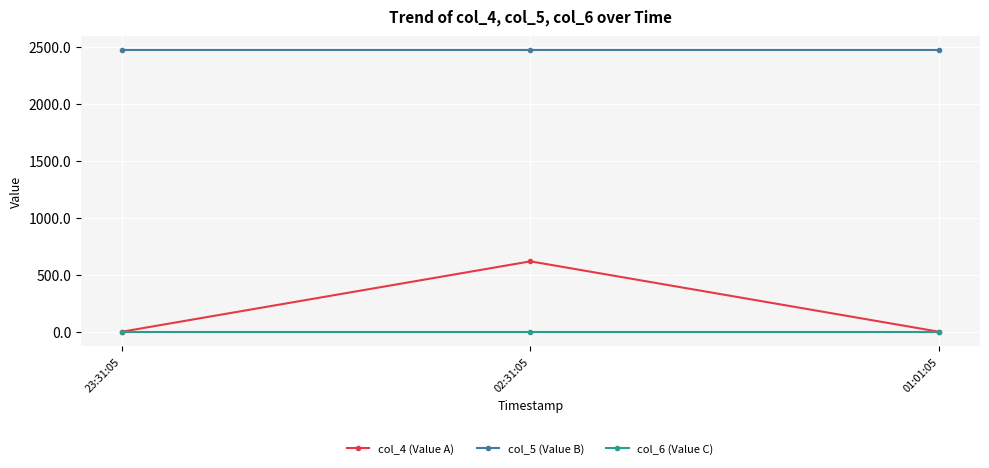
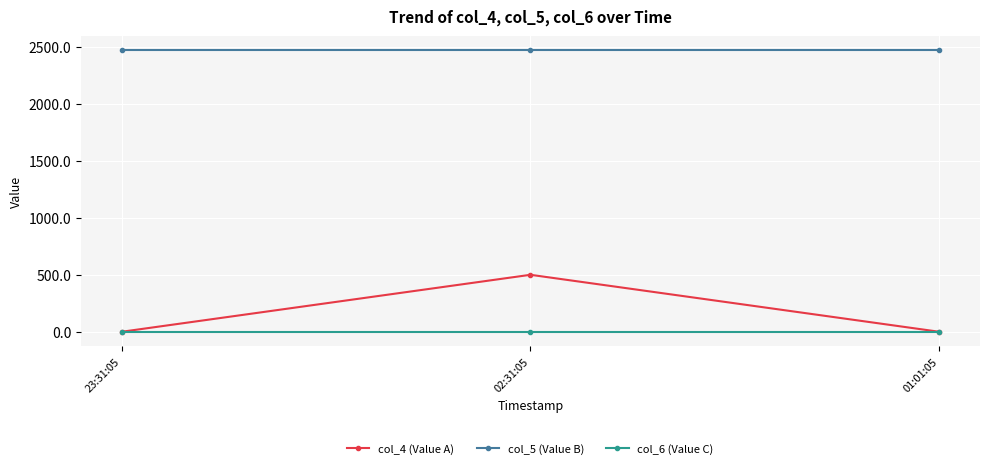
  {
    "col_4 (Value A)": {
-     "02:31:05": 620
+     "02:31:05": 500
    }
  }
